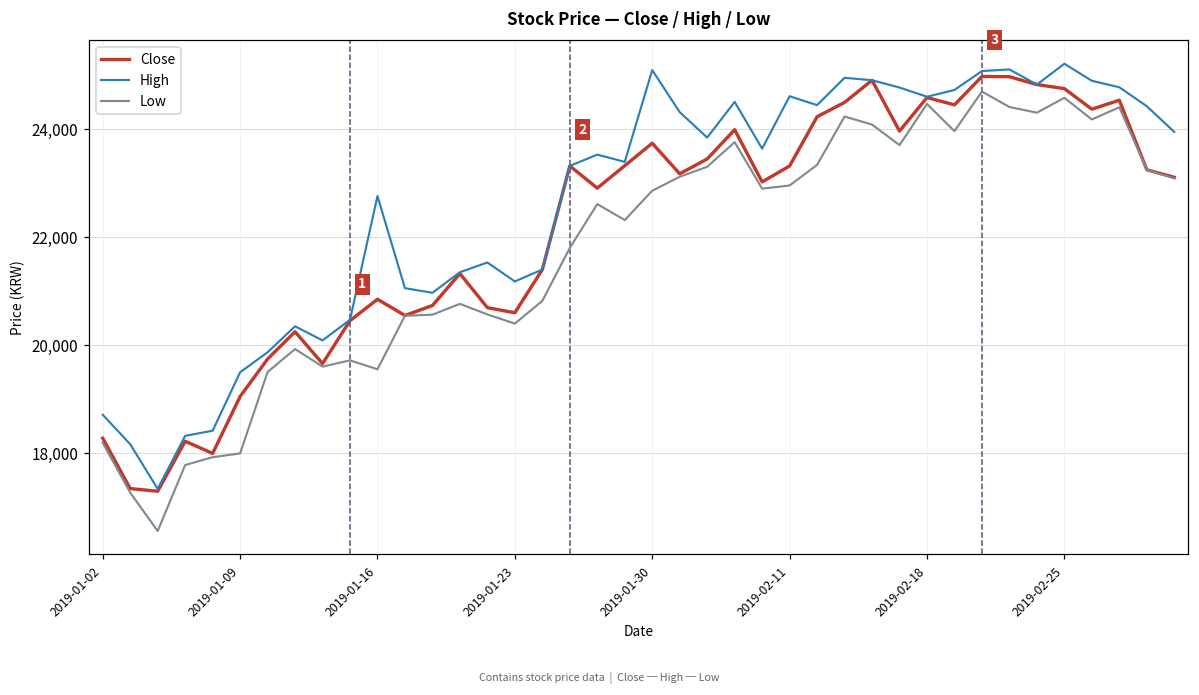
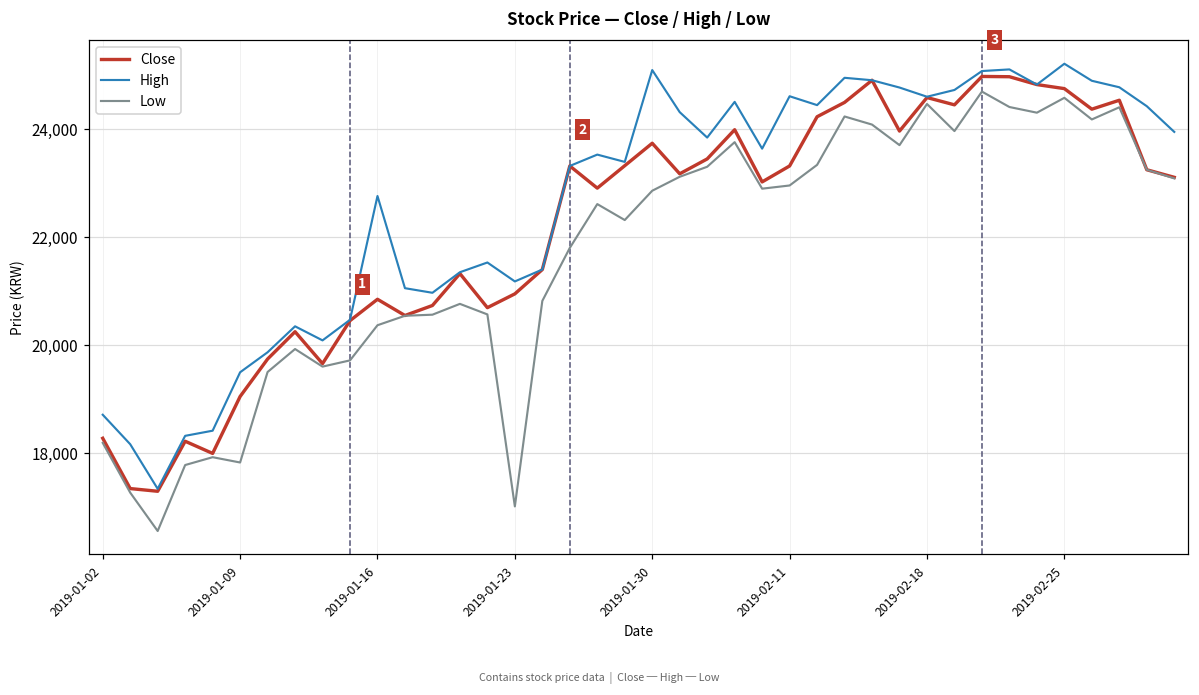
  {
    "Close": {
      "2019-01-02": "18,300",
      "2019-01-09": "19,100",
-     "2019-01-23": "20,600",
+     "2019-01-23": "21,000",
      "2019-01-30": "23,700",
      "2019-02-11": "23,300",
      "2019-02-25": "24,700"
    },
    "High": {
      "2019-01-02": "18,700",
      "2019-01-09": "19,500",
      "2019-01-16": "22,800",
      "2019-01-23": "21,200",
      "2019-01-30": "25,100",
      "2019-02-11": "24,600",
      "2019-02-25": "25,200"
    },
    "Low": {
      "2019-01-02": "18,200",
-     "2019-01-09": "18,000",
-     "2019-01-16": "19,600",
-     "2019-01-23": "20,400",
+     "2019-01-09": "17,800",
+     "2019-01-16": "20,400",
+     "2019-01-23": "17,000",
      "2019-01-30": "22,900",
      "2019-02-11": "23,000",
      "2019-02-18": "24,500",
      "2019-02-25": "24,600"
    }
  }
